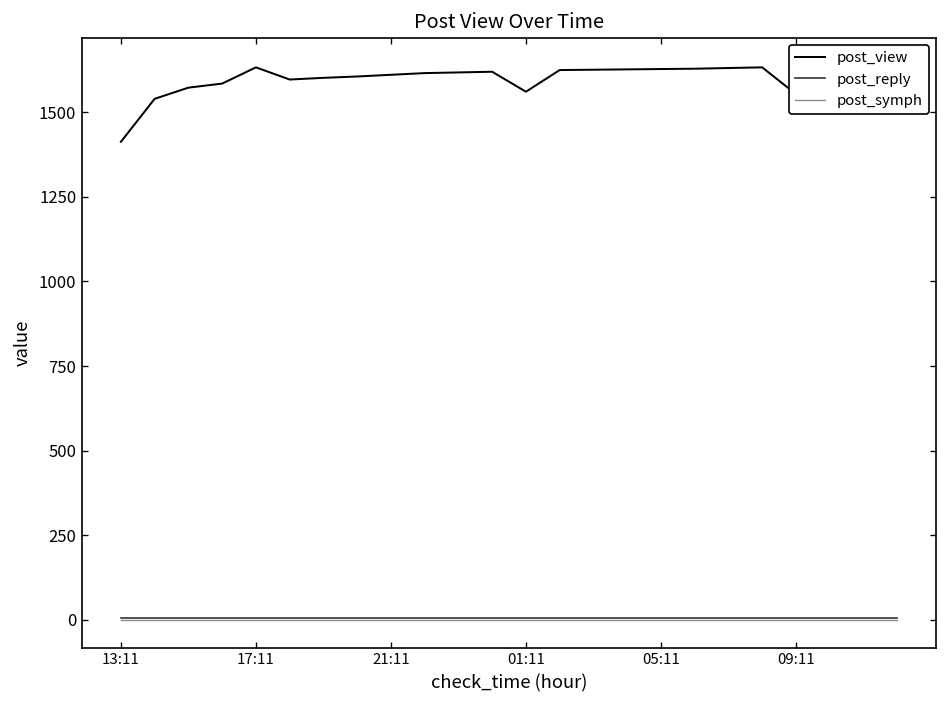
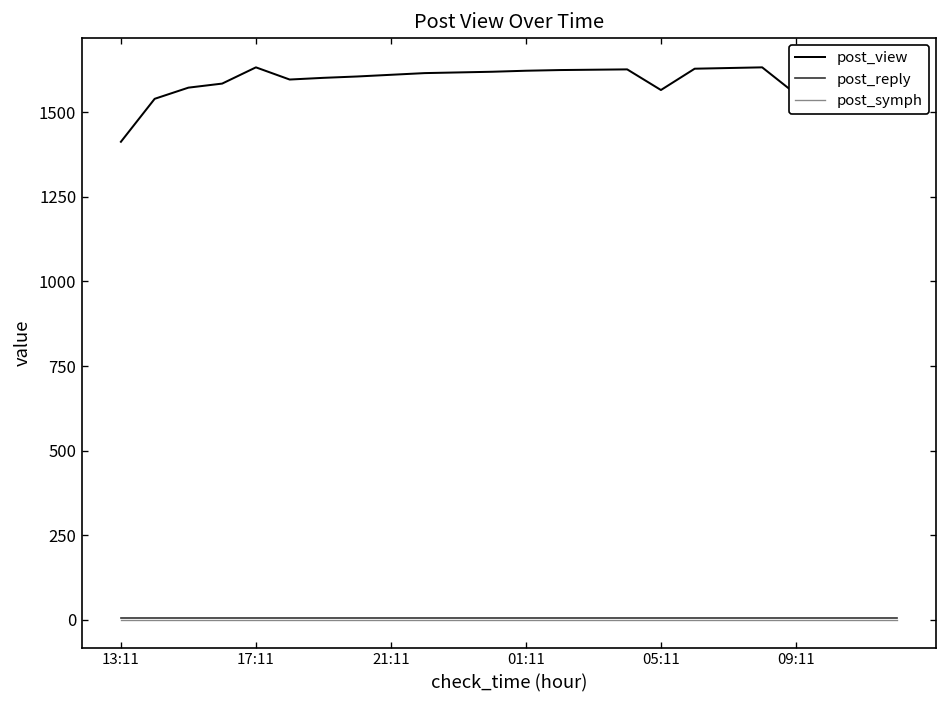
  {
    "post_view": {
      "13:11": 1410,
      "17:11": 1630,
      "21:11": 1610,
-     "01:11": 1560,
-     "05:11": 1630
+     "01:11": 1620,
+     "05:11": 1570
    }
  }
